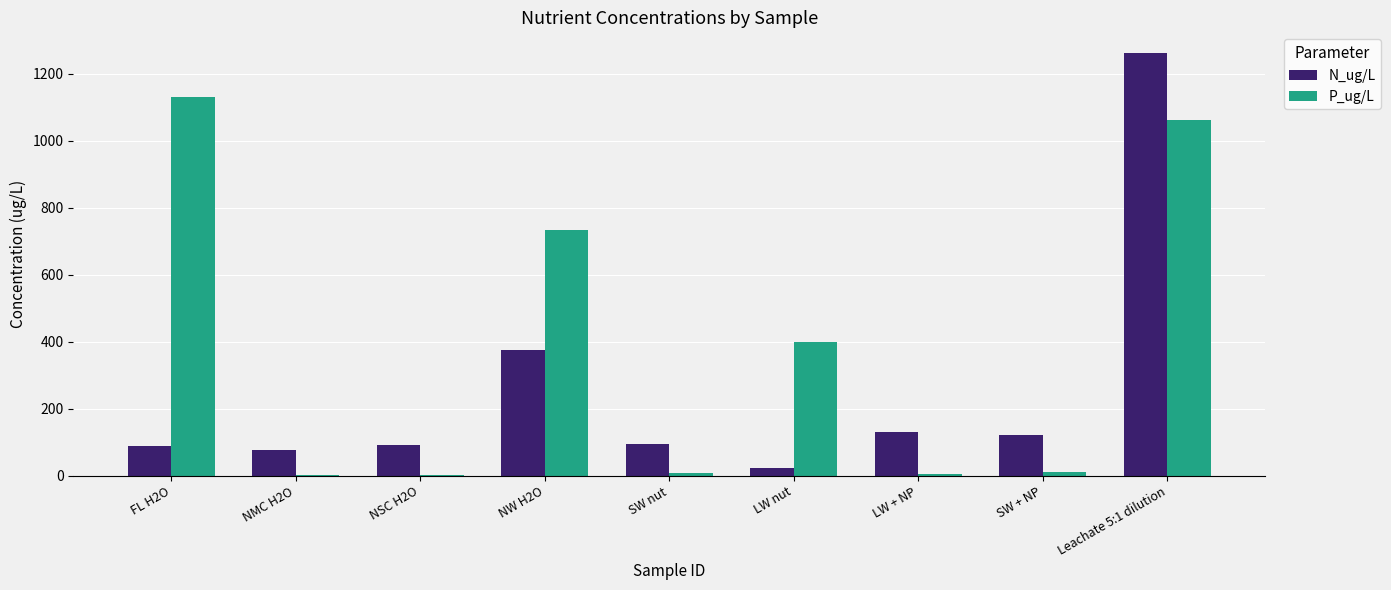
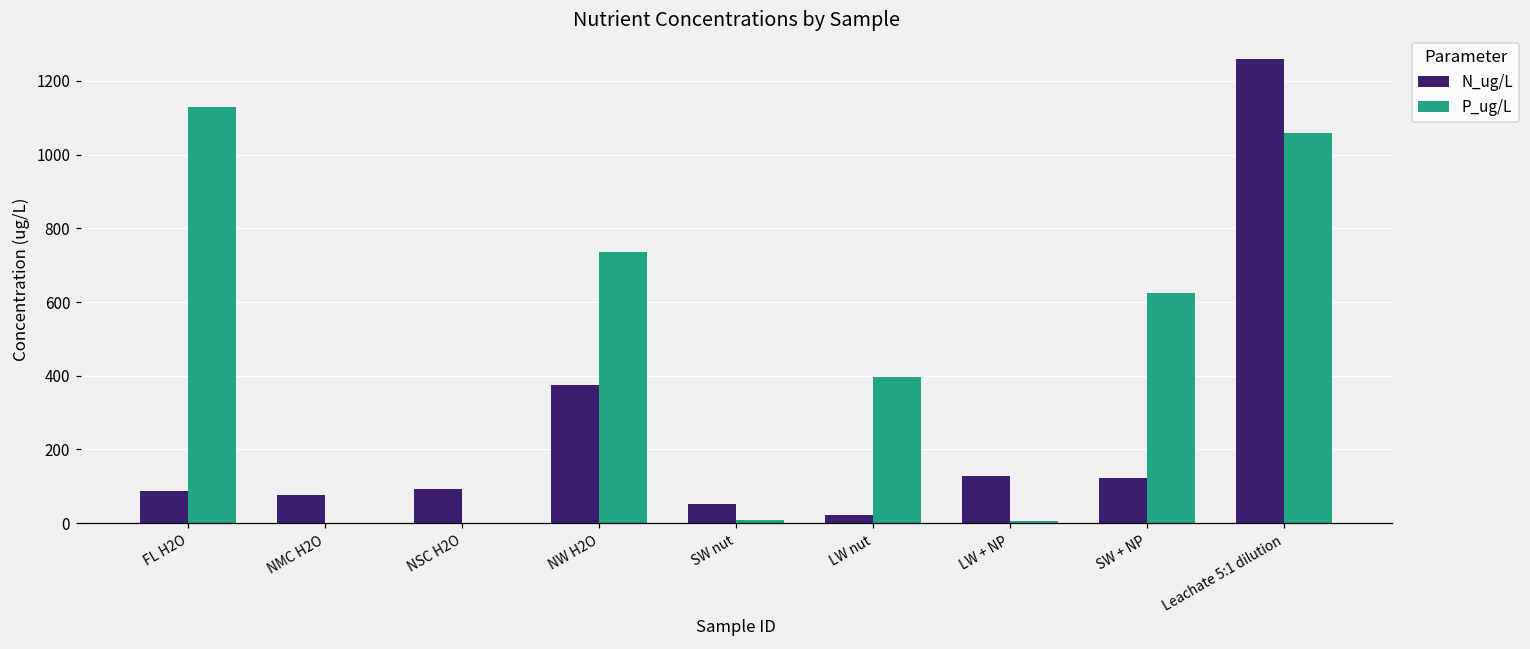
  {
    "N_ug/L": {
      "FL H2O": 90,
      "NMC H2O": 80,
      "NSC H2O": 90,
      "NW H2O": 370,
-     "SW nut": 90,
+     "SW nut": 50,
      "LW nut": 20,
      "LW + NP": 130,
      "SW + NP": 120,
      "Leachate 5:1 dilution": 1260
    },
    "P_ug/L": {
      "FL H2O": 1130,
      "NW H2O": 730,
      "SW nut": 10,
      "LW nut": 400,
-     "SW + NP": 10,
+     "SW + NP": 620,
      "Leachate 5:1 dilution": 1060
    }
  }
